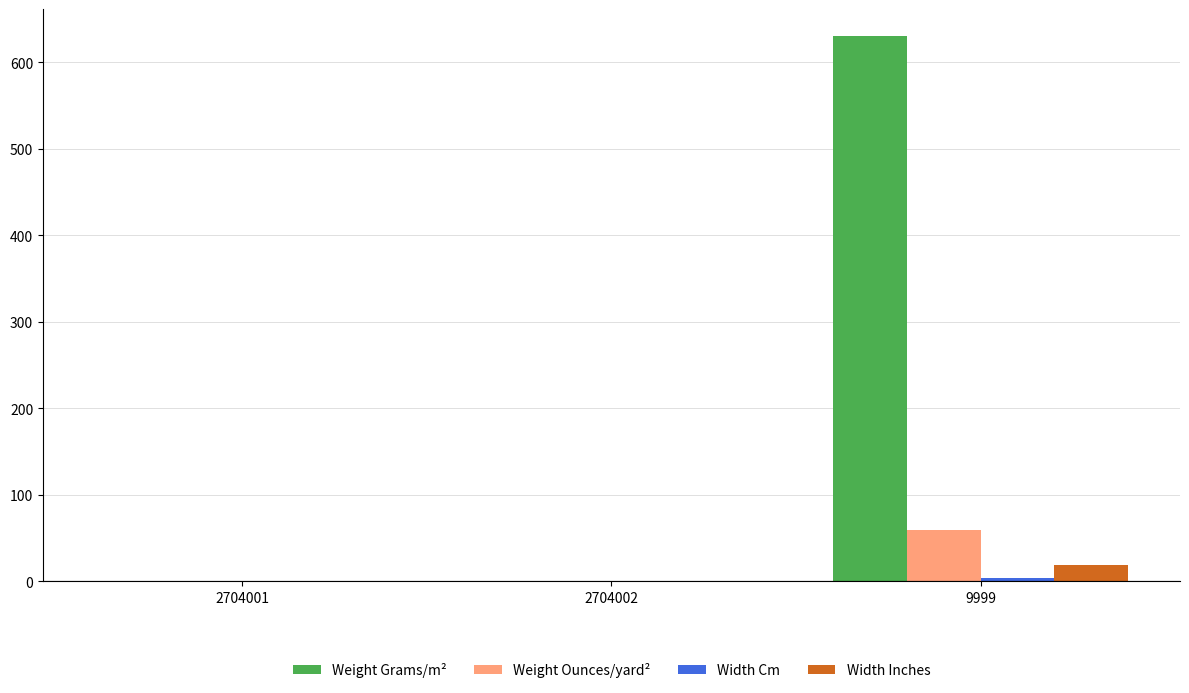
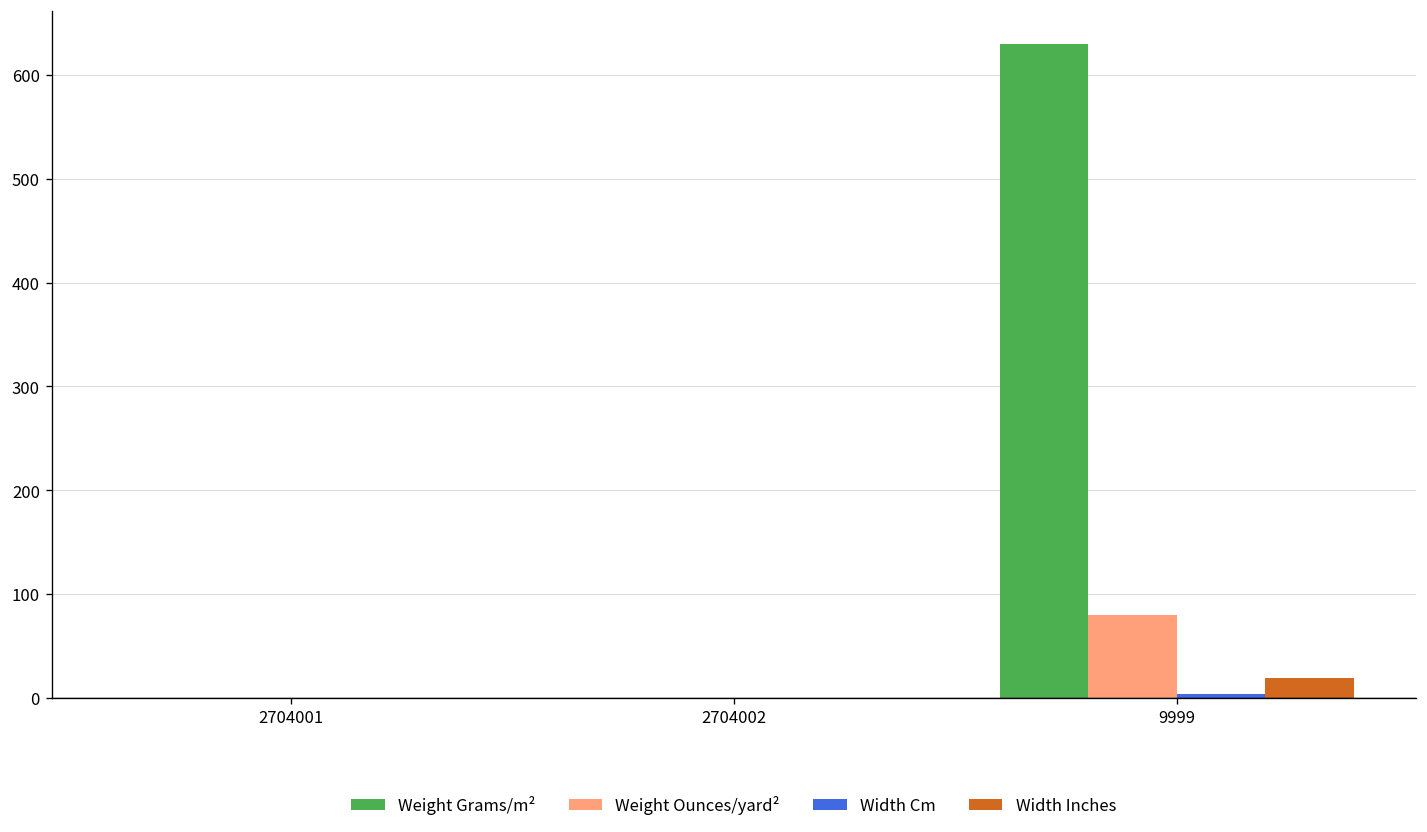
  {
    "Weight Grams/m²": {
      "2704001": 0,
      "2704002": 0,
      "9999": 630
    },
    "Weight Ounces/yard²": {
      "2704001": 0,
      "2704002": 0,
-     "9999": 60
+     "9999": 80
    },
    "Width Cm": {
      "2704001": 0,
      "2704002": 0,
      "9999": 0
    },
    "Width Inches": {
      "2704001": 0,
      "2704002": 0,
      "9999": 20
    }
  }
